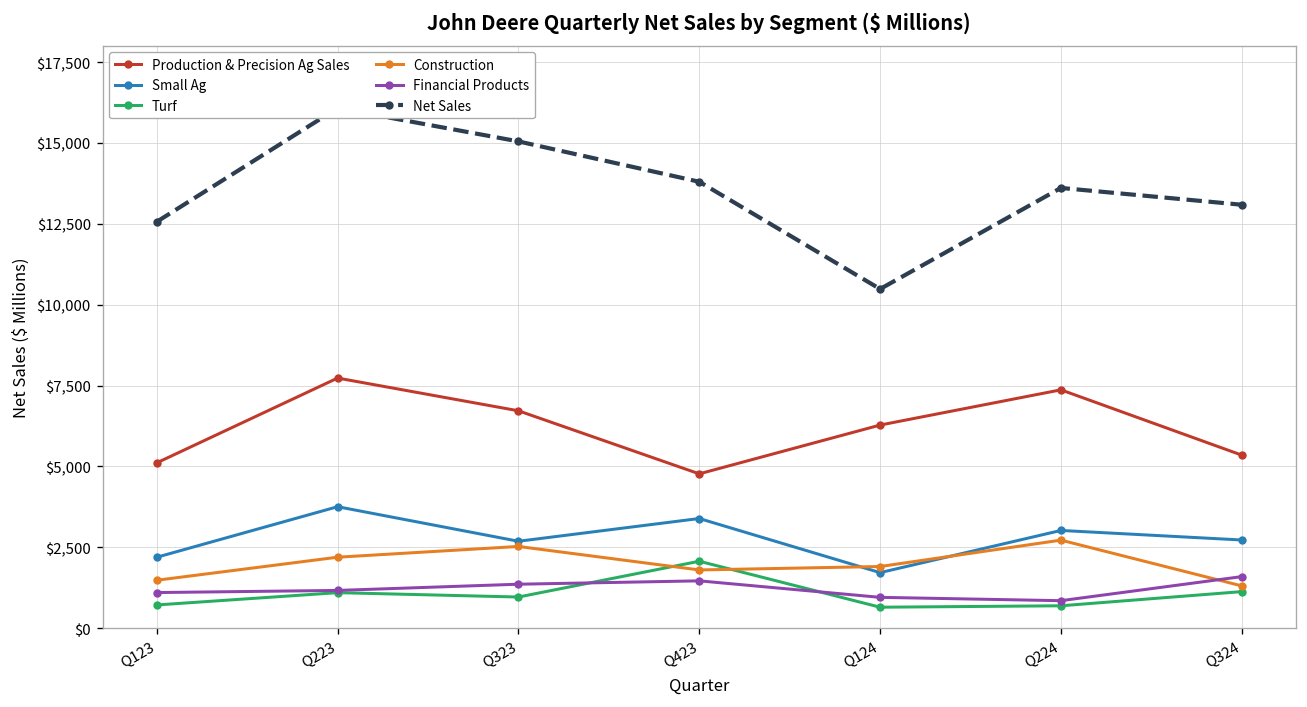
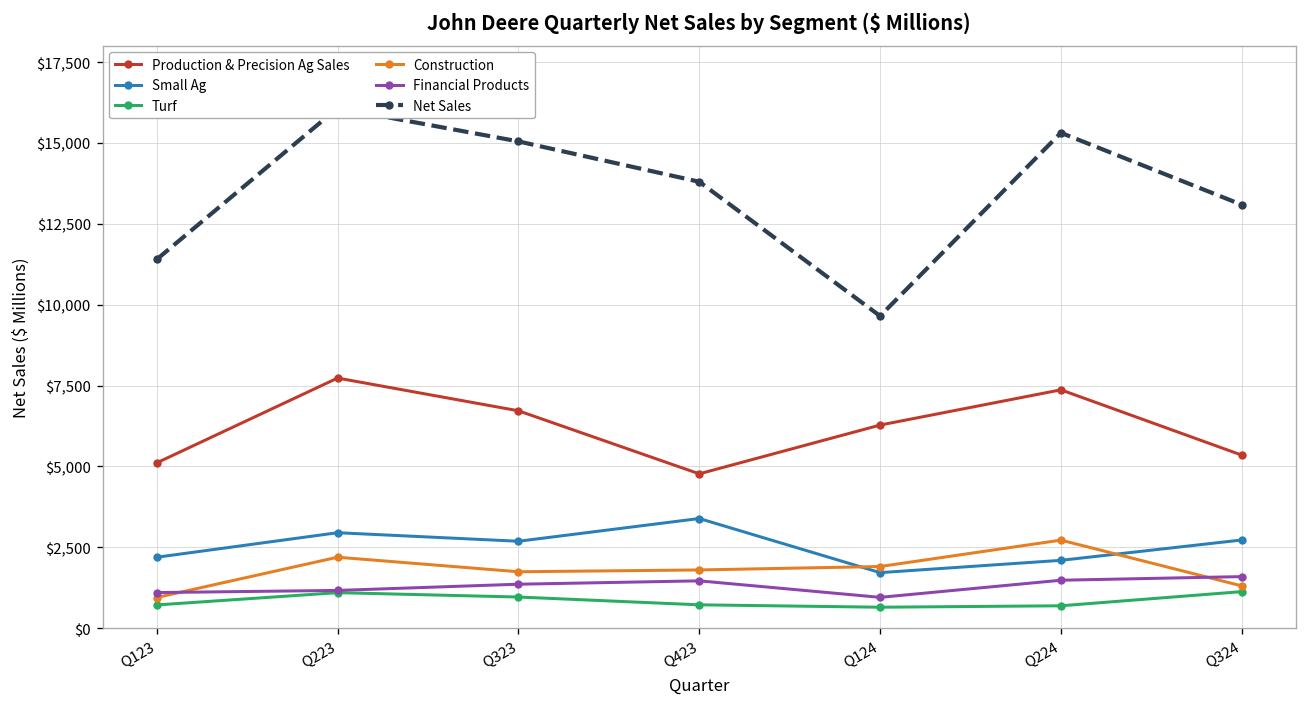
  {
    "Production & Precision Ag Sales": {
      "Q123": "$5,100",
      "Q223": "$7,700",
      "Q323": "$6,700",
      "Q423": "$4,800",
      "Q124": "$6,300",
      "Q224": "$7,400",
      "Q324": "$5,400"
    },
    "Small Ag": {
      "Q123": "$2,200",
-     "Q223": "$3,800",
+     "Q223": "$3,000",
      "Q323": "$2,700",
      "Q423": "$3,400",
      "Q124": "$1,700",
-     "Q224": "$3,000",
+     "Q224": "$2,100",
      "Q324": "$2,700"
    },
    "Turf": {
      "Q123": "$700",
      "Q323": "$1,000",
-     "Q423": "$2,100",
+     "Q423": "$700",
      "Q124": "$600",
      "Q224": "$700",
      "Q324": "$1,100"
    },
    "Construction": {
-     "Q123": "$1,500",
+     "Q123": "$900",
      "Q223": "$2,200",
-     "Q323": "$2,500",
+     "Q323": "$1,700",
      "Q423": "$1,800",
      "Q124": "$1,900",
      "Q224": "$2,700",
      "Q324": "$1,300"
    },
    "Financial Products": {
      "Q123": "$1,100",
      "Q323": "$1,400",
      "Q423": "$1,500",
      "Q124": "$1,000",
-     "Q224": "$900",
+     "Q224": "$1,500",
      "Q324": "$1,600"
    },
    "Net Sales": {
-     "Q123": "$12,600",
+     "Q123": "$11,400",
      "Q323": "$15,000",
      "Q423": "$13,800",
-     "Q124": "$10,500",
-     "Q224": "$13,600",
+     "Q124": "$9,700",
+     "Q224": "$15,300",
      "Q324": "$13,100"
    }
  }
